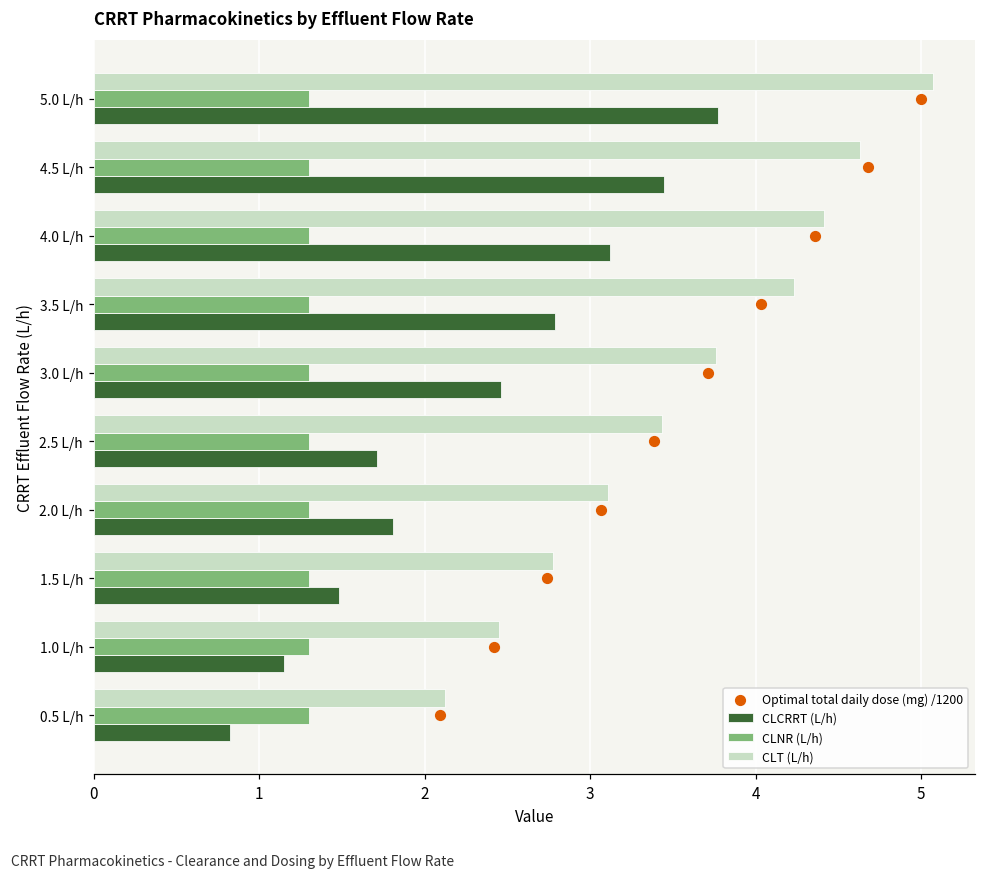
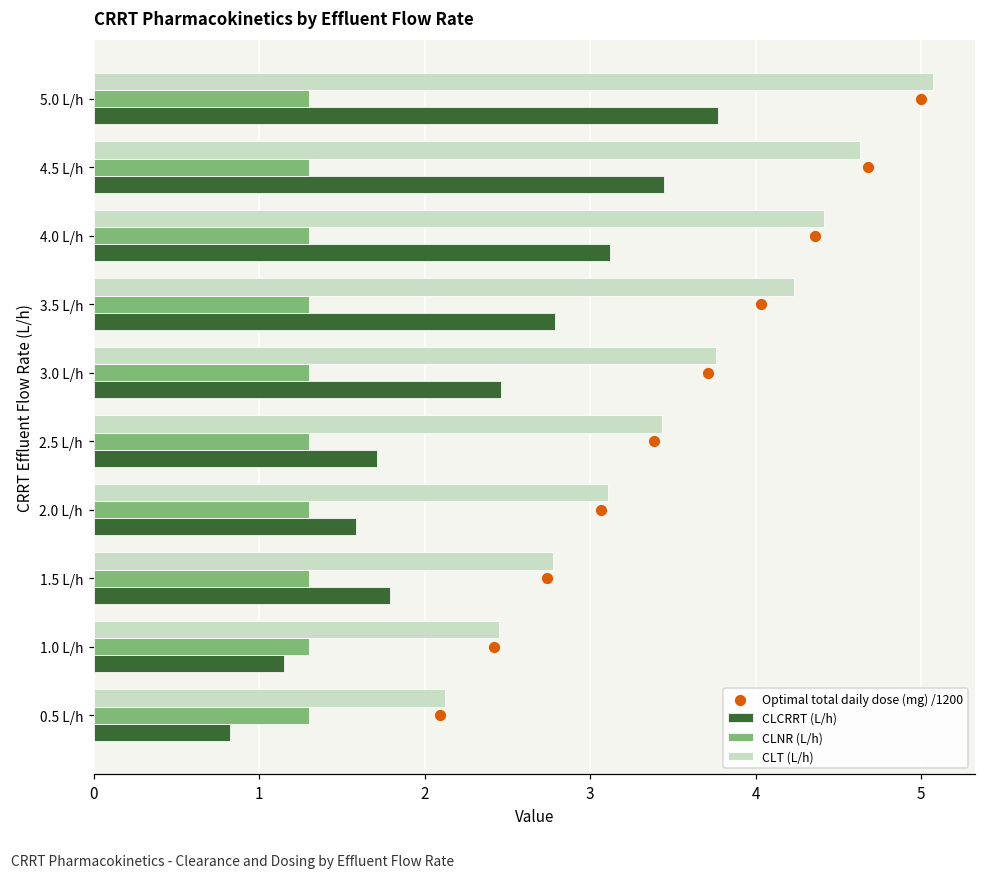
  {
    "CLCRRT (L/h)": {
      "5.0 L/h": 3.77,
      "4.5 L/h": 3.45,
      "4.0 L/h": 3.12,
      "3.5 L/h": 2.79,
      "3.0 L/h": 2.46,
      "2.5 L/h": 1.71,
-     "2.0 L/h": 1.81,
-     "1.5 L/h": 1.48,
+     "2.0 L/h": 1.58,
+     "1.5 L/h": 1.79,
      "1.0 L/h": 1.15,
      "0.5 L/h": 0.83
    },
    "CLNR (L/h)": {
      "5.0 L/h": 1.30,
      "4.5 L/h": 1.30,
      "4.0 L/h": 1.30,
      "3.5 L/h": 1.30,
      "3.0 L/h": 1.30,
      "2.5 L/h": 1.30,
      "2.0 L/h": 1.30,
      "1.5 L/h": 1.30,
      "1.0 L/h": 1.30,
      "0.5 L/h": 1.30
    },
    "CLT (L/h)": {
      "5.0 L/h": 5.07,
      "4.5 L/h": 4.63,
      "4.0 L/h": 4.42,
      "3.5 L/h": 4.23,
      "3.0 L/h": 3.76,
      "2.5 L/h": 3.43,
      "2.0 L/h": 3.11,
      "1.5 L/h": 2.78,
      "1.0 L/h": 2.45,
      "0.5 L/h": 2.12
    }
  }
